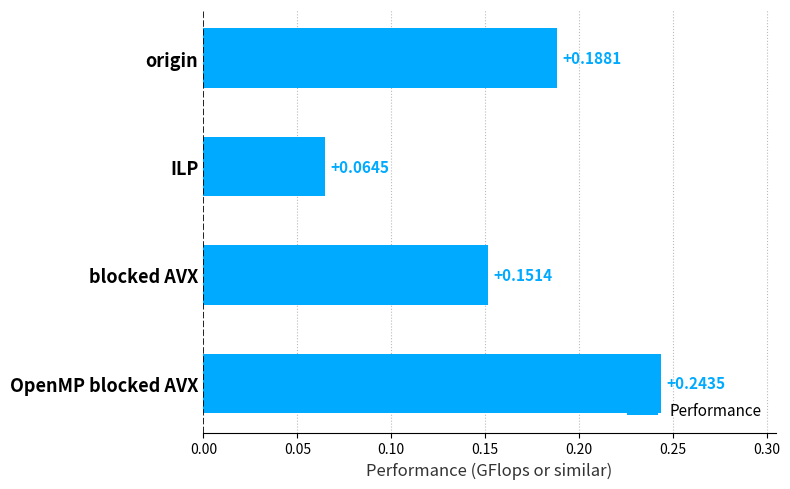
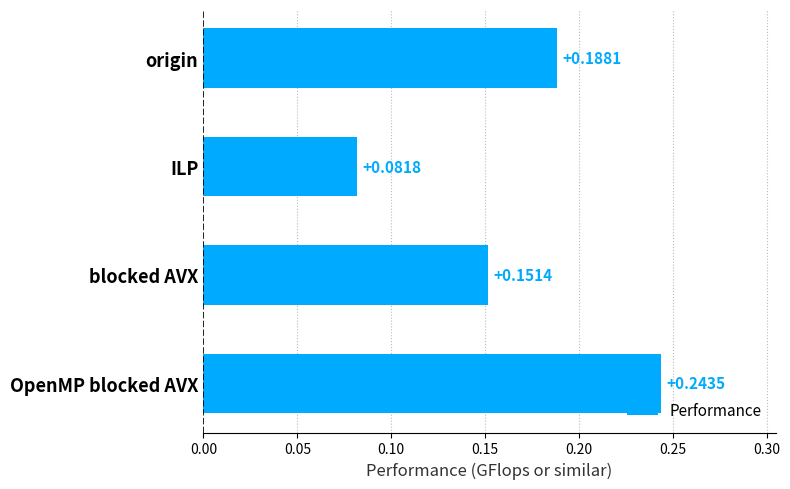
  {
    "origin": "+0.1881",
-   "ILP": "+0.0645",
+   "ILP": "+0.0818",
    "blocked AVX": "+0.1514",
    "OpenMP blocked AVX": "+0.2435"
  }
